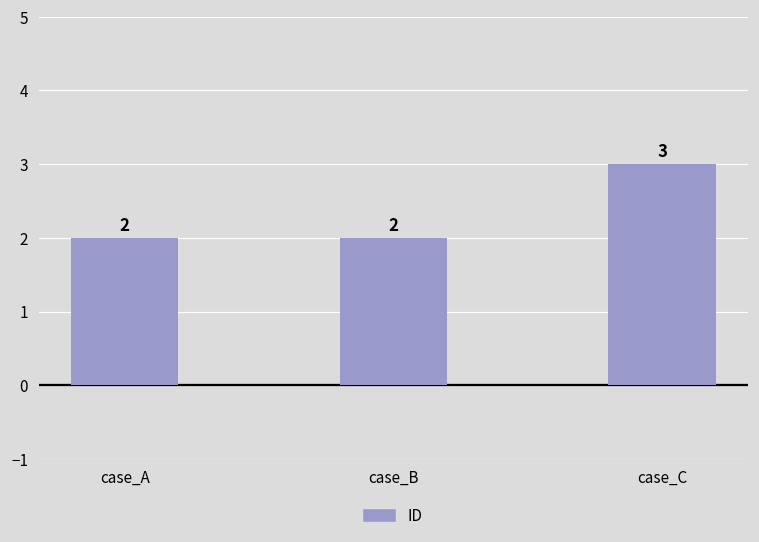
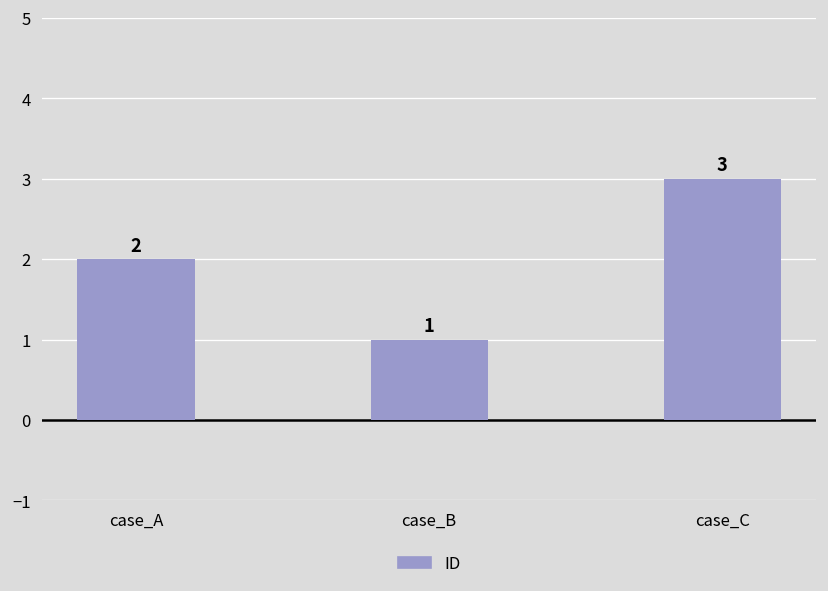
  {
    "case_A": 2,
-   "case_B": 2,
+   "case_B": 1,
    "case_C": 3
  }
